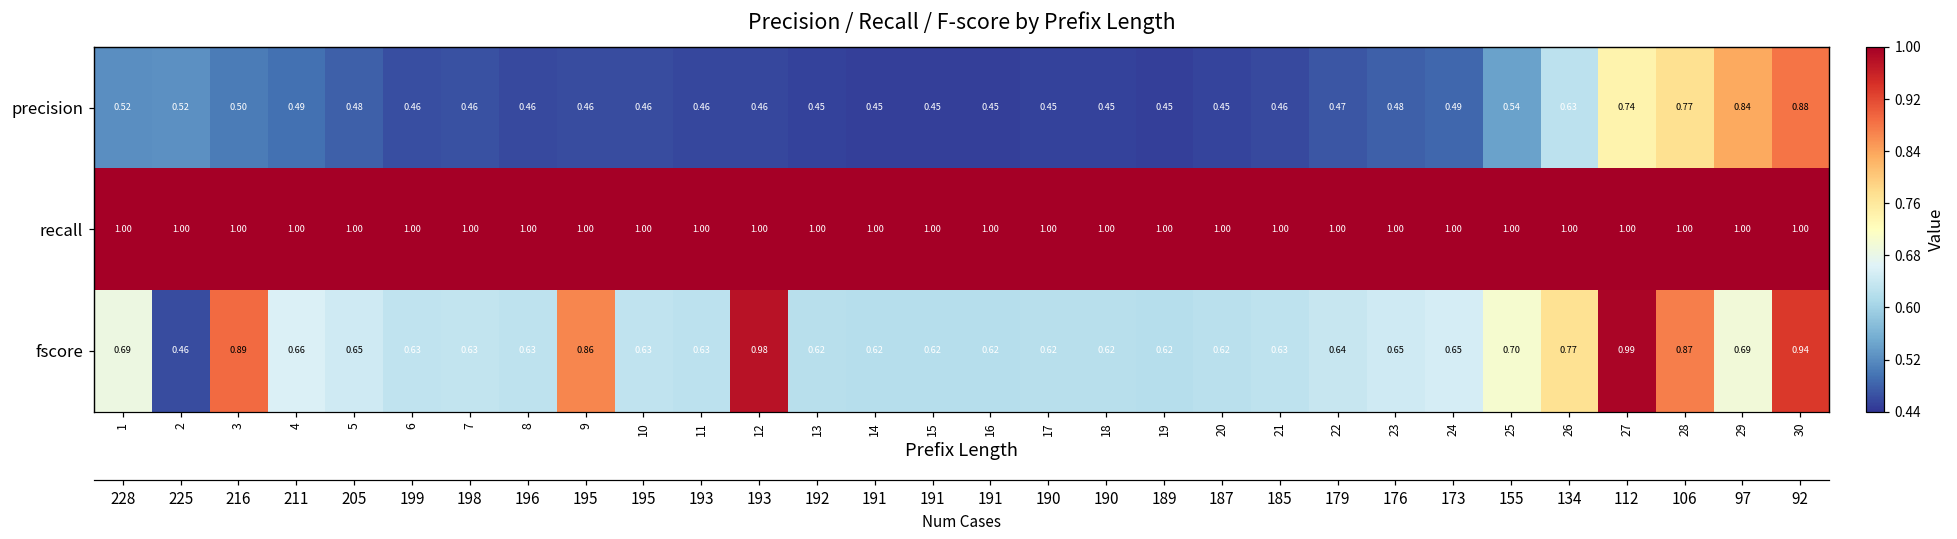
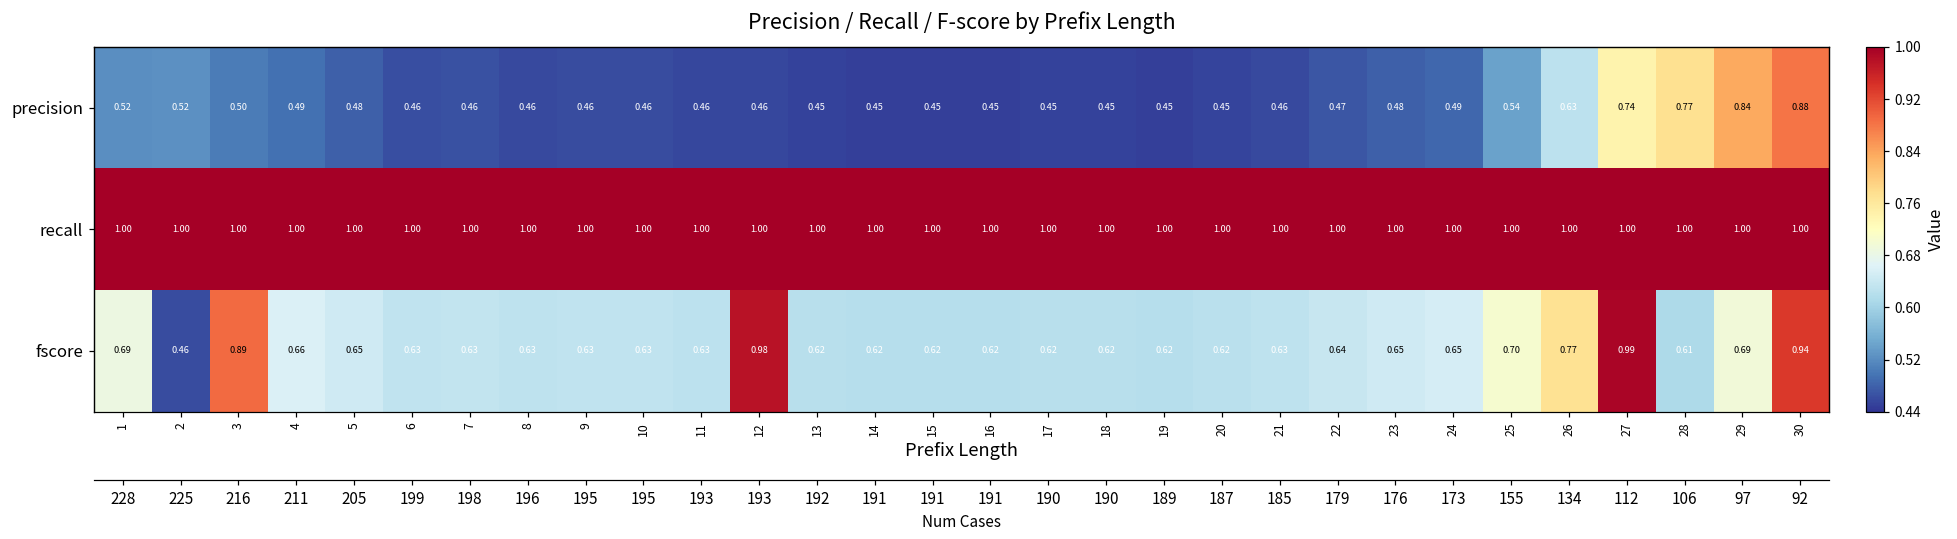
  {
    "precision": {
      "1": 0.52,
      "2": 0.52,
      "3": 0.50,
      "4": 0.49,
      "5": 0.48,
      "6": 0.46,
      "7": 0.46,
      "8": 0.46,
      "9": 0.46,
      "10": 0.46,
      "11": 0.46,
      "12": 0.46,
      "13": 0.45,
      "14": 0.45,
      "15": 0.45,
      "16": 0.45,
      "17": 0.45,
      "18": 0.45,
      "19": 0.45,
      "20": 0.45,
      "21": 0.46,
      "22": 0.47,
      "23": 0.48,
      "24": 0.49,
      "25": 0.54,
      "26": 0.63,
      "27": 0.74,
      "28": 0.77,
      "29": 0.84,
      "30": 0.88
    },
    "recall": {
      "1": 1.00,
      "2": 1.00,
      "3": 1.00,
      "4": 1.00,
      "5": 1.00,
      "6": 1.00,
      "7": 1.00,
      "8": 1.00,
      "9": 1.00,
      "10": 1.00,
      "11": 1.00,
      "12": 1.00,
      "13": 1.00,
      "14": 1.00,
      "15": 1.00,
      "16": 1.00,
      "17": 1.00,
      "18": 1.00,
      "19": 1.00,
      "20": 1.00,
      "21": 1.00,
      "22": 1.00,
      "23": 1.00,
      "24": 1.00,
      "25": 1.00,
      "26": 1.00,
      "27": 1.00,
      "28": 1.00,
      "29": 1.00,
      "30": 1.00
    },
    "fscore": {
      "1": 0.69,
      "2": 0.46,
      "3": 0.89,
      "4": 0.66,
      "5": 0.65,
      "6": 0.63,
      "7": 0.63,
      "8": 0.63,
-     "9": 0.86,
+     "9": 0.63,
      "10": 0.63,
      "11": 0.63,
      "12": 0.98,
      "13": 0.62,
      "14": 0.62,
      "15": 0.62,
      "16": 0.62,
      "17": 0.62,
      "18": 0.62,
      "19": 0.62,
      "20": 0.62,
      "21": 0.63,
      "22": 0.64,
      "23": 0.65,
      "24": 0.65,
      "25": 0.70,
      "26": 0.77,
      "27": 0.99,
-     "28": 0.87,
+     "28": 0.61,
      "29": 0.69,
      "30": 0.94
    }
  }
